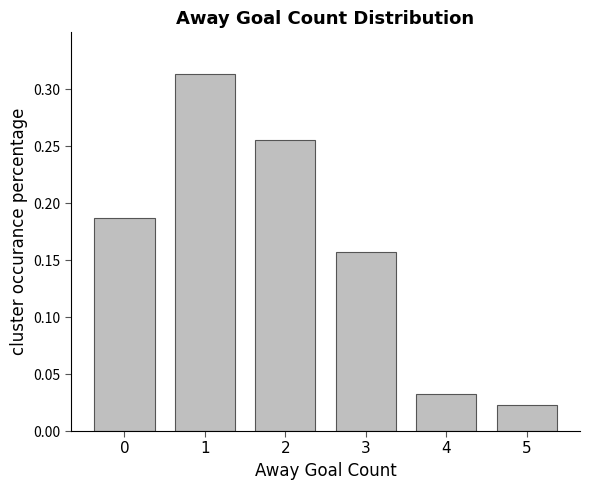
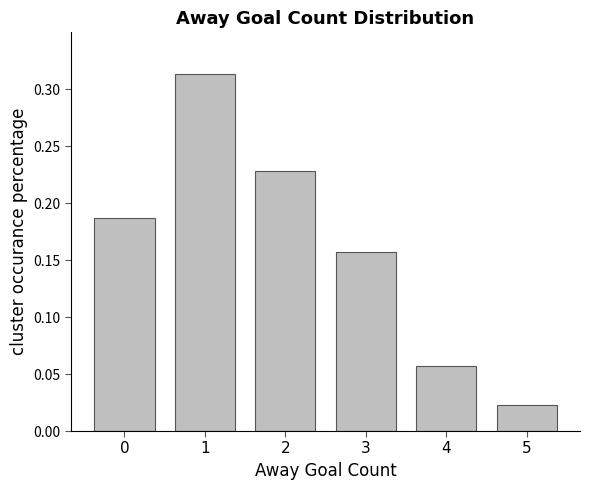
  {
    "0": 0.187,
    "1": 0.314,
-   "2": 0.255,
+   "2": 0.228,
    "3": 0.157,
-   "4": 0.033,
+   "4": 0.057,
    "5": 0.023
  }
